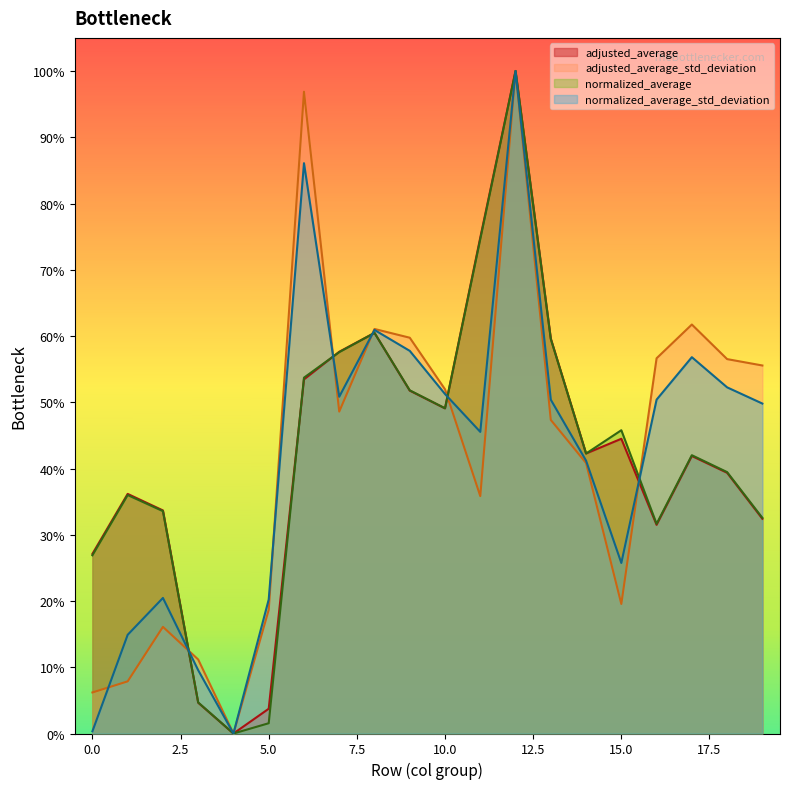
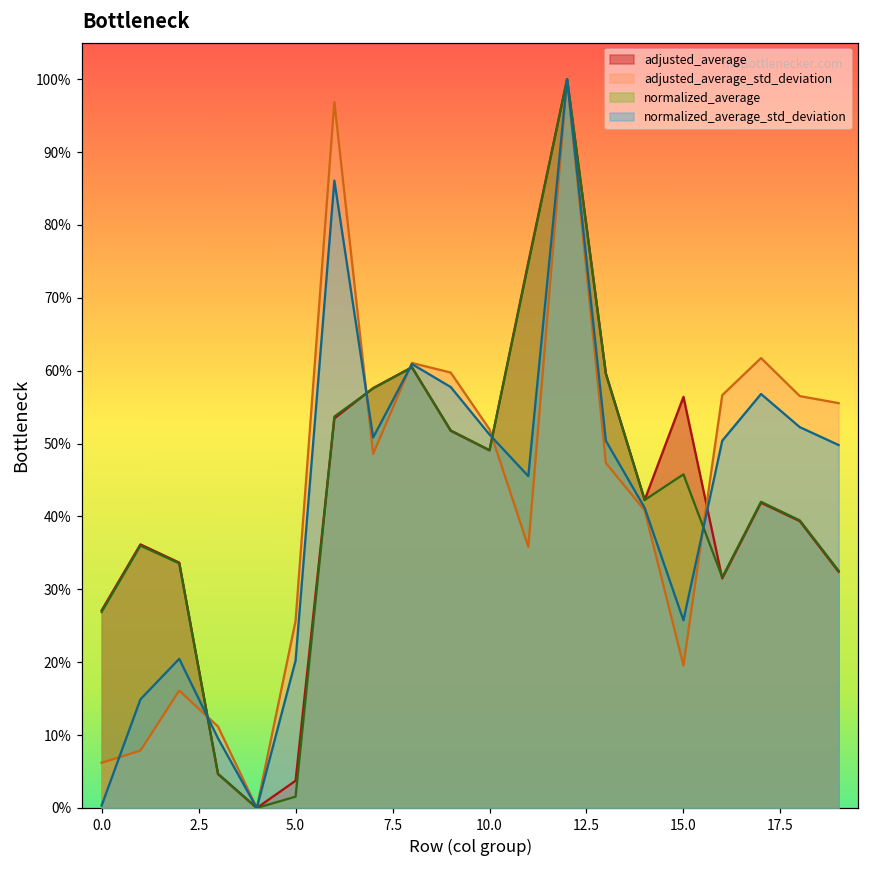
  {
    "adjusted_average": {
      "5.0": "4%",
-     "15.0": "44%"
+     "15.0": "56%"
    },
    "adjusted_average_std_deviation": {
      "0.0": "6%",
-     "5.0": "19%",
+     "5.0": "26%",
      "10.0": "52%",
      "15.0": "20%"
    },
    "normalized_average": {
      "5.0": "2%",
      "15.0": "46%"
    },
    "normalized_average_std_deviation": {
      "0.0": "0%",
      "5.0": "20%",
      "10.0": "51%",
      "15.0": "26%"
    }
  }
